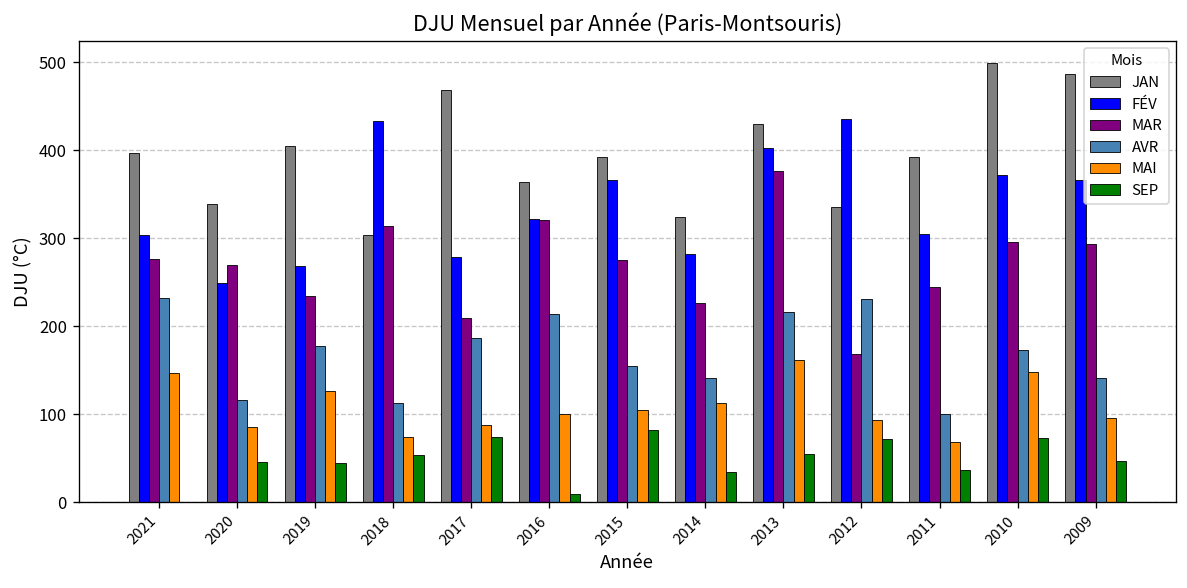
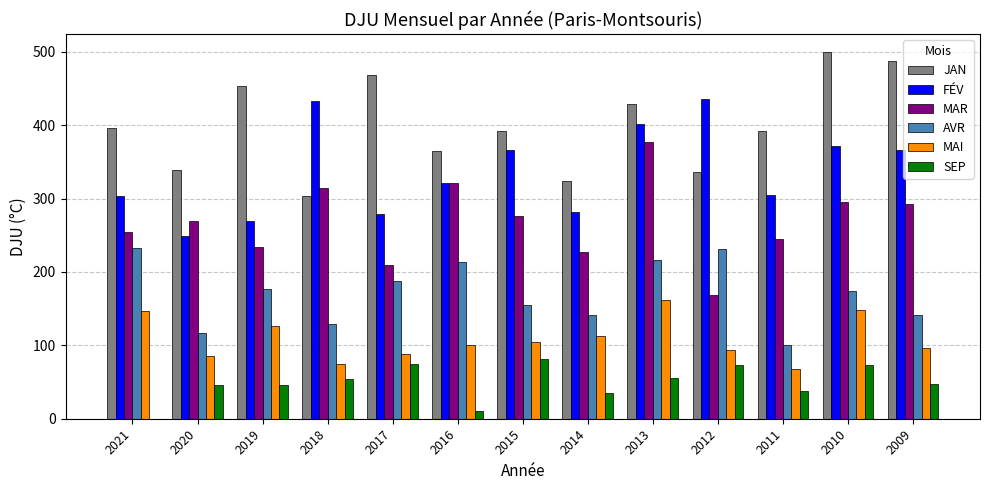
  {
    "JAN": {
      "2021": 400,
      "2020": 340,
-     "2019": 400,
+     "2019": 450,
      "2018": 300,
      "2017": 470,
      "2016": 360,
      "2015": 390,
      "2014": 320,
      "2013": 430,
      "2012": 340,
      "2011": 390,
      "2010": 500,
      "2009": 490
    },
    "FÉV": {
      "2021": 300,
      "2020": 250,
      "2019": 270,
      "2018": 430,
      "2017": 280,
      "2016": 320,
      "2015": 370,
      "2014": 280,
      "2013": 400,
      "2012": 440,
      "2011": 300,
      "2010": 370,
      "2009": 370
    },
    "MAR": {
-     "2021": 280,
+     "2021": 250,
      "2020": 270,
      "2019": 230,
      "2018": 310,
      "2017": 210,
      "2016": 320,
      "2015": 280,
      "2014": 230,
      "2013": 380,
      "2012": 170,
      "2011": 250,
      "2010": 300,
      "2009": 290
    },
    "AVR": {
      "2021": 230,
      "2020": 120,
      "2019": 180,
-     "2018": 110,
+     "2018": 130,
      "2017": 190,
      "2016": 210,
      "2015": 150,
      "2014": 140,
      "2013": 220,
      "2012": 230,
      "2011": 100,
      "2010": 170,
      "2009": 140
    },
    "MAI": {
      "2021": 150,
      "2020": 90,
      "2019": 130,
      "2018": 70,
      "2017": 90,
      "2016": 100,
      "2015": 100,
      "2014": 110,
      "2013": 160,
      "2012": 90,
      "2011": 70,
      "2010": 150,
      "2009": 100
    },
    "SEP": {
      "2021": 0,
      "2020": 50,
      "2019": 50,
      "2018": 50,
      "2017": 70,
      "2016": 10,
      "2015": 80,
      "2014": 30,
      "2013": 60,
      "2012": 70,
      "2011": 40,
      "2010": 70,
      "2009": 50
    }
  }
